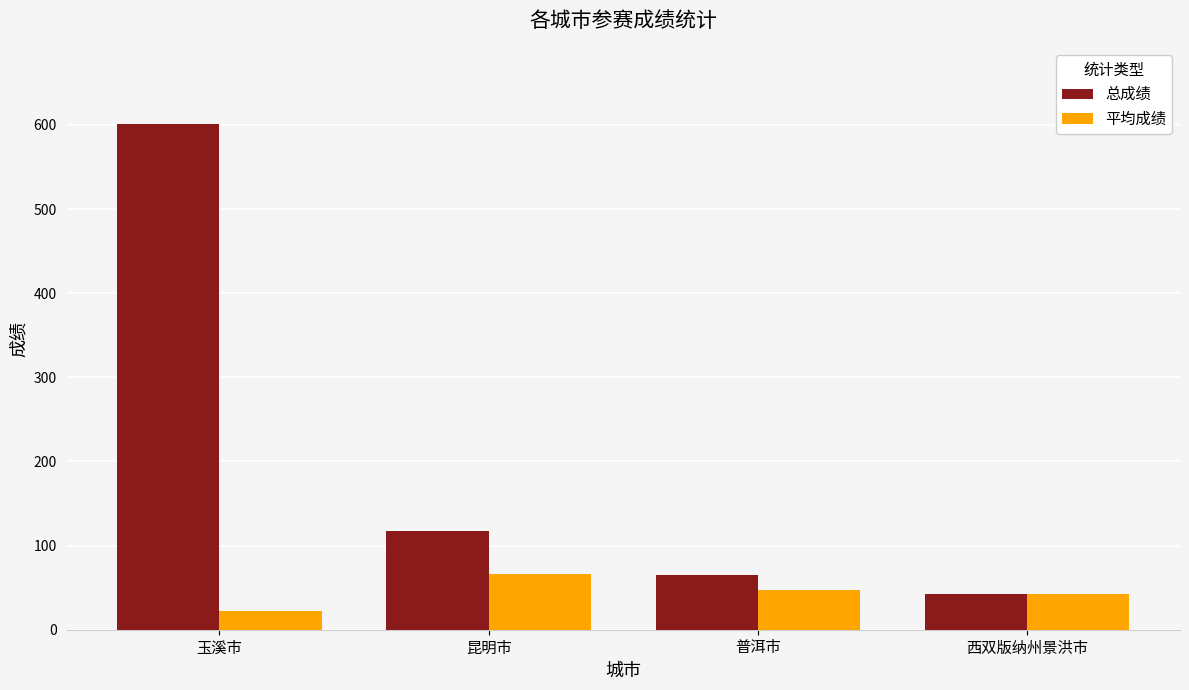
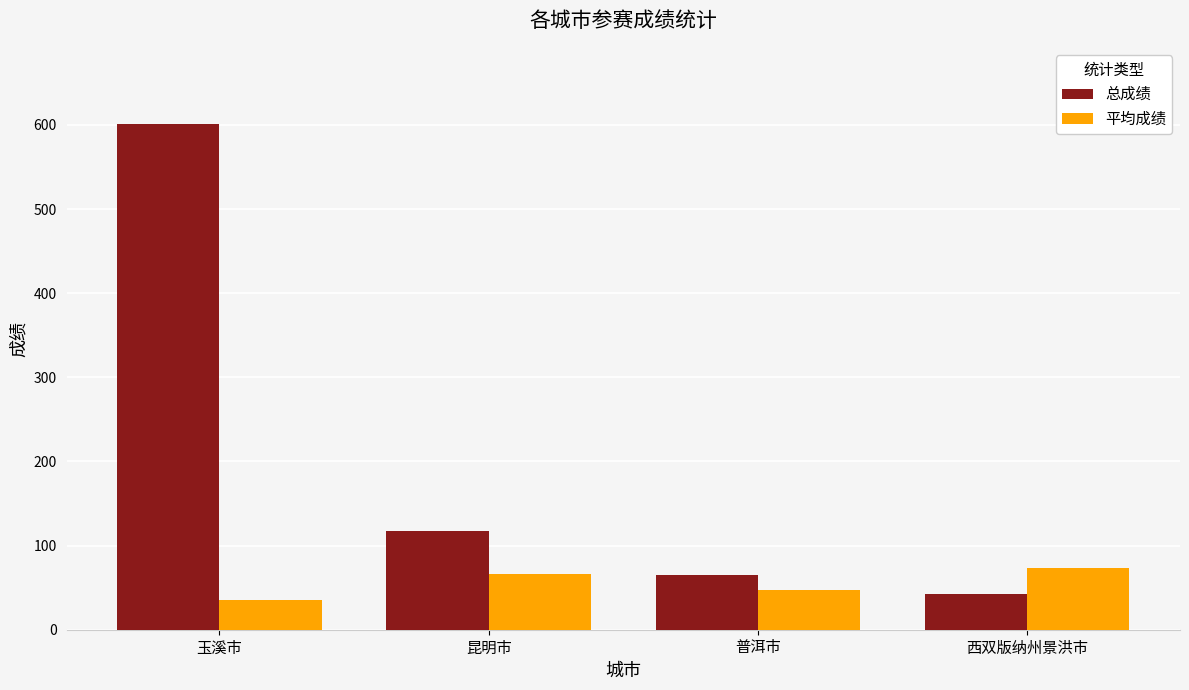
  {
    "总成绩": {
      "玉溪市": 600,
      "昆明市": 120,
      "普洱市": 70,
      "西双版纳州景洪市": 40
    },
    "平均成绩": {
-     "玉溪市": 20,
+     "玉溪市": 40,
      "昆明市": 70,
      "普洱市": 50,
-     "西双版纳州景洪市": 40
+     "西双版纳州景洪市": 70
    }
  }
